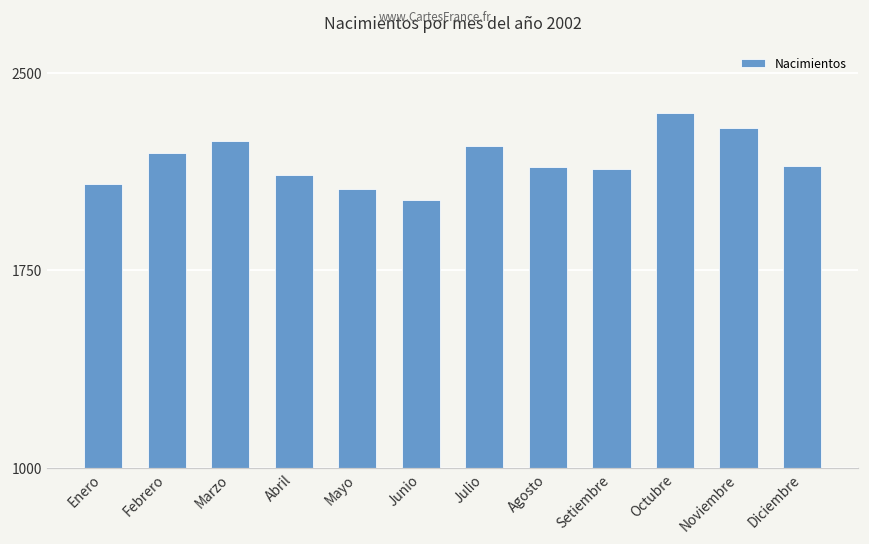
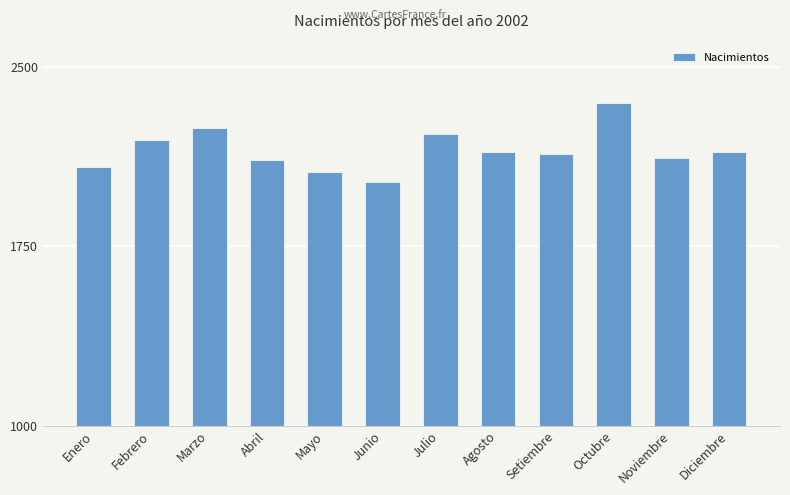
  {
    "Enero": 2080,
    "Febrero": 2190,
    "Marzo": 2240,
    "Abril": 2110,
    "Mayo": 2060,
    "Junio": 2020,
    "Julio": 2220,
    "Agosto": 2140,
    "Setiembre": 2140,
    "Octubre": 2350,
-   "Noviembre": 2290,
+   "Noviembre": 2120,
    "Diciembre": 2140
  }
